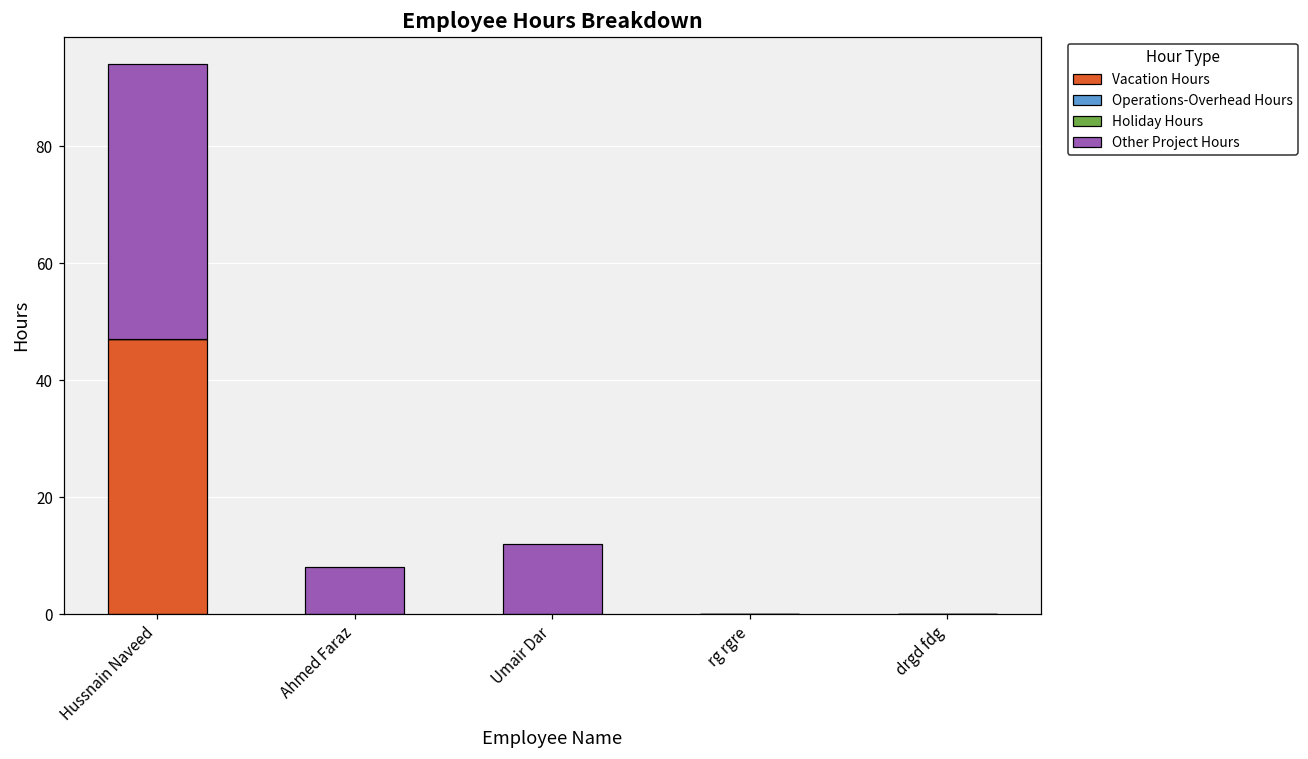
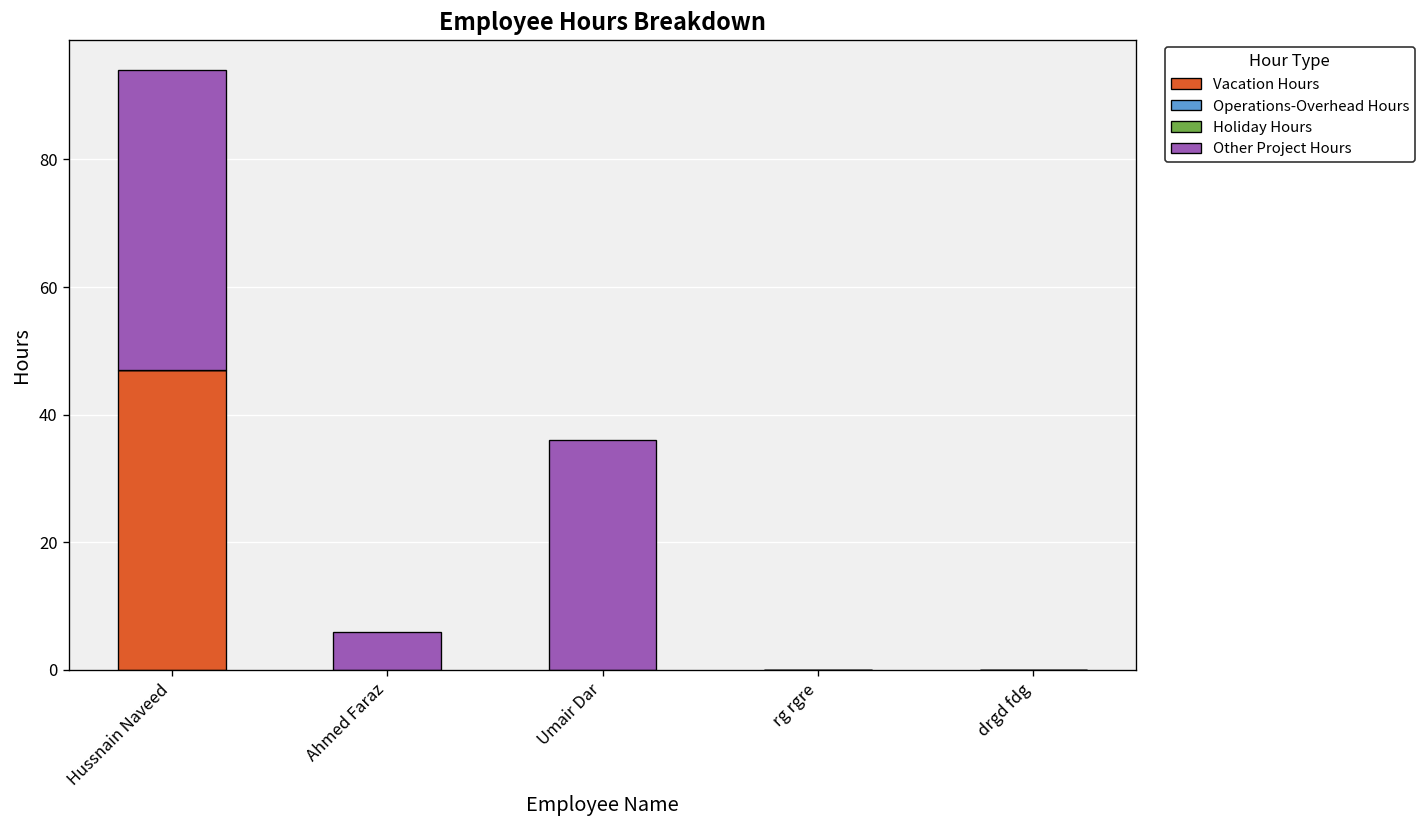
  {
    "Holiday Hours": {
      "Hussnain Naveed": 47,
      "Ahmed Faraz": 0,
      "Umair Dar": 0,
      "rg rgre": 0,
      "drgd fdg": 0
    },
    "Other Project Hours": {
      "Hussnain Naveed": 47,
-     "Ahmed Faraz": 8,
-     "Umair Dar": 12,
+     "Ahmed Faraz": 6,
+     "Umair Dar": 36,
      "rg rgre": 0,
      "drgd fdg": 0
    }
  }
